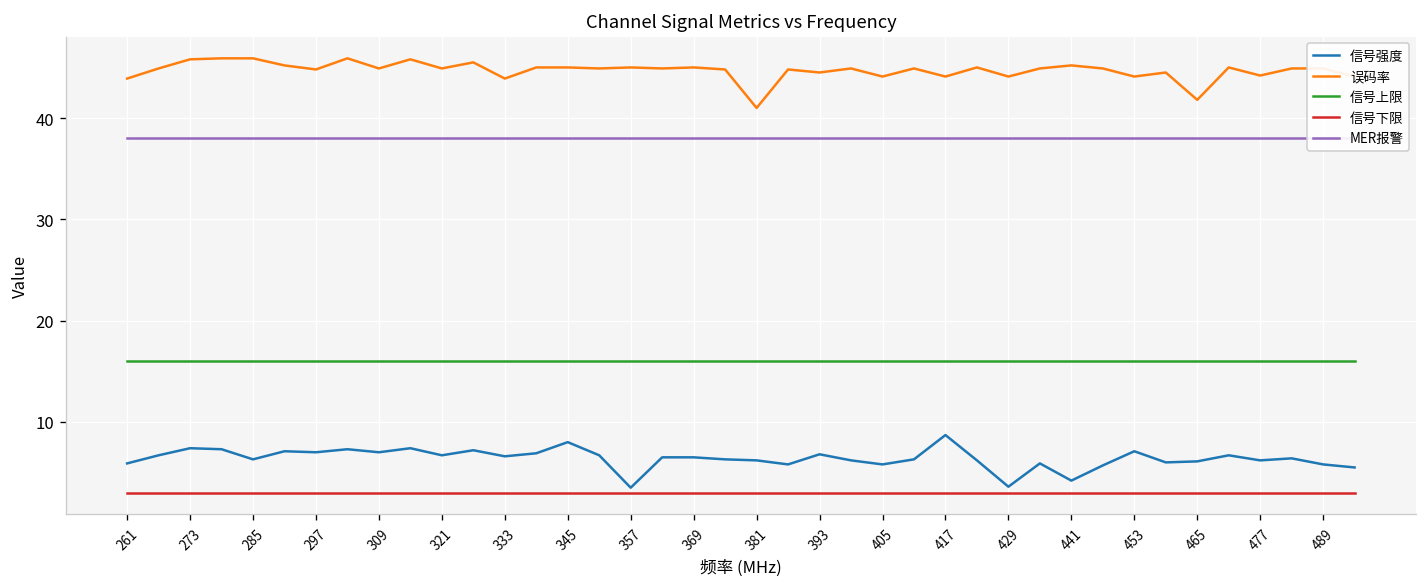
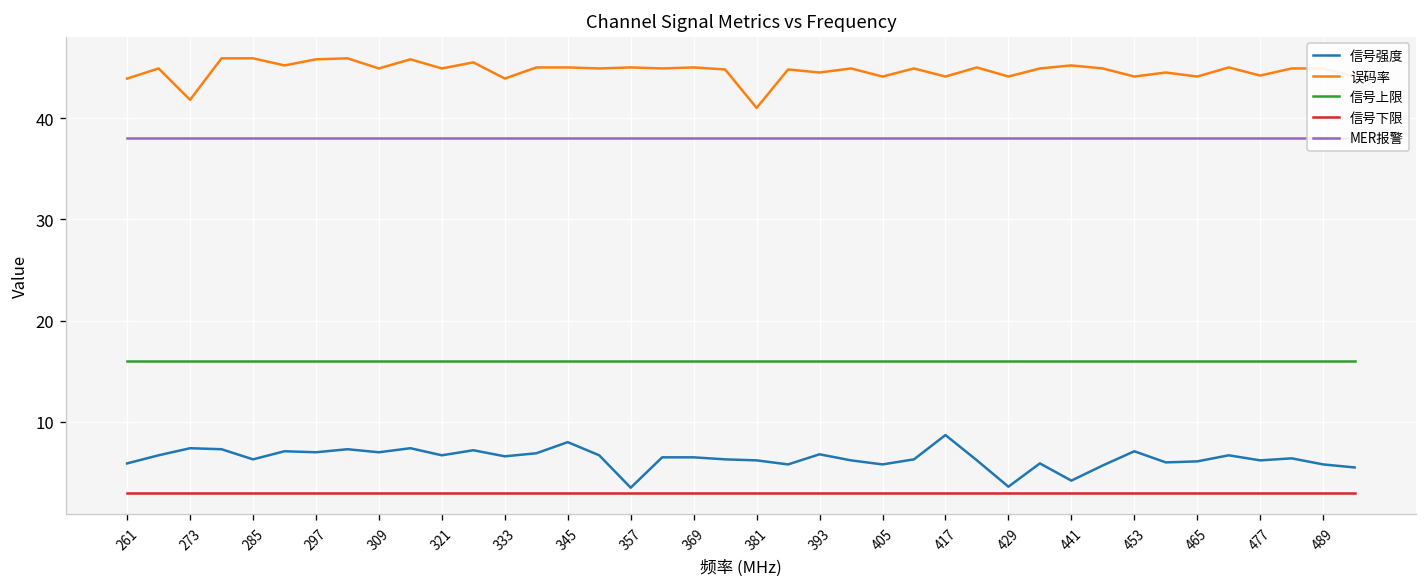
  {
    "信号强度": {
      "261": 6,
      "273": 7,
      "285": 6,
      "297": 7,
      "309": 7,
      "321": 7,
      "333": 7,
      "345": 8,
      "357": 4,
      "369": 7,
      "381": 6,
      "393": 7,
      "405": 6,
      "417": 9,
      "429": 4,
      "441": 4,
      "453": 7,
      "465": 6,
      "477": 6,
      "489": 6
    },
    "误码率": {
      "261": 44,
-     "273": 46,
+     "273": 42,
      "285": 46,
-     "297": 45,
+     "297": 46,
      "309": 45,
      "321": 45,
      "333": 44,
      "345": 45,
      "357": 45,
      "369": 45,
      "381": 41,
      "393": 45,
      "405": 44,
      "417": 44,
      "429": 44,
      "441": 45,
      "453": 44,
-     "465": 42,
+     "465": 44,
      "477": 44
    },
    "信号上限": {
      "261": 16,
      "273": 16,
      "285": 16,
      "297": 16,
      "309": 16,
      "321": 16,
      "333": 16,
      "345": 16,
      "357": 16,
      "369": 16,
      "381": 16,
      "393": 16,
      "405": 16,
      "417": 16,
      "429": 16,
      "441": 16,
      "453": 16,
      "465": 16,
      "477": 16,
      "489": 16
    },
    "信号下限": {
      "261": 3,
      "273": 3,
      "285": 3,
      "297": 3,
      "309": 3,
      "321": 3,
      "333": 3,
      "345": 3,
      "357": 3,
      "369": 3,
      "381": 3,
      "393": 3,
      "405": 3,
      "417": 3,
      "429": 3,
      "441": 3,
      "453": 3,
      "465": 3,
      "477": 3,
      "489": 3
    },
    "MER报警": {
      "261": 38,
      "273": 38,
      "285": 38,
      "297": 38,
      "309": 38,
      "321": 38,
      "333": 38,
      "345": 38,
      "357": 38,
      "369": 38,
      "381": 38,
      "393": 38,
      "405": 38,
      "417": 38,
      "429": 38,
      "441": 38,
      "453": 38,
      "465": 38,
      "477": 38
    }
  }
